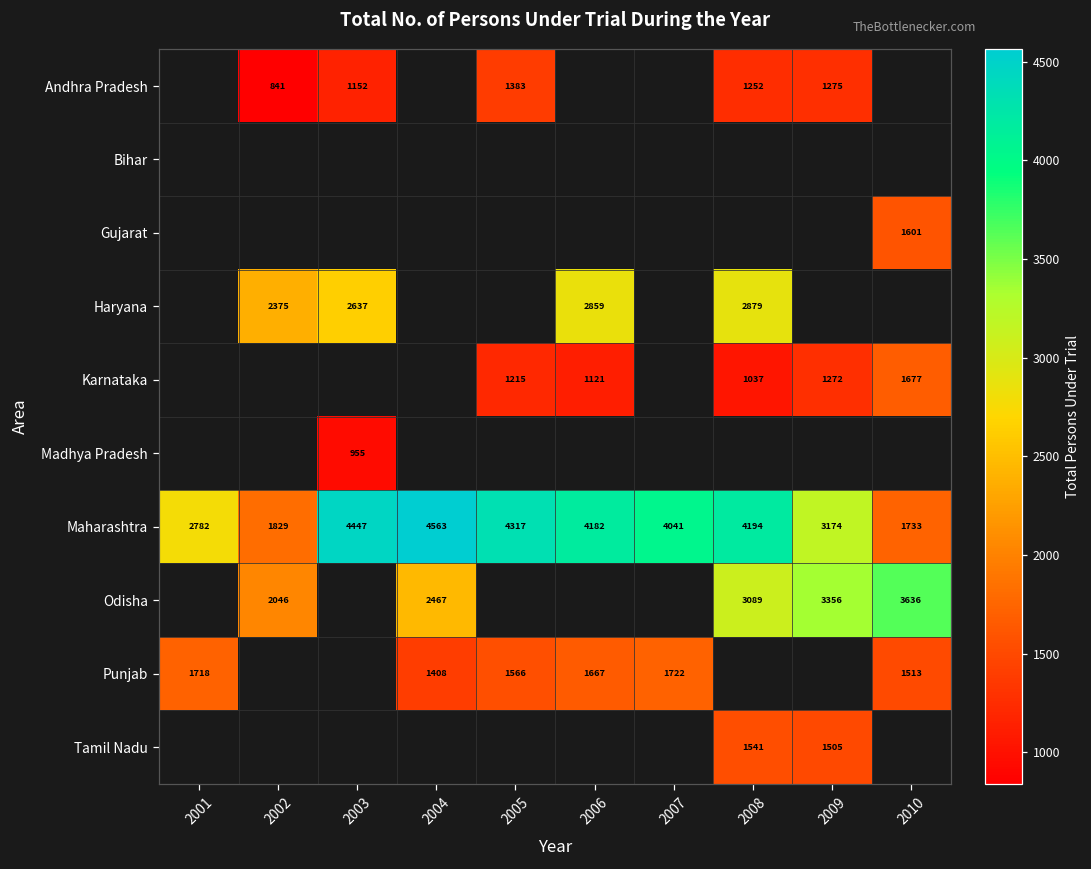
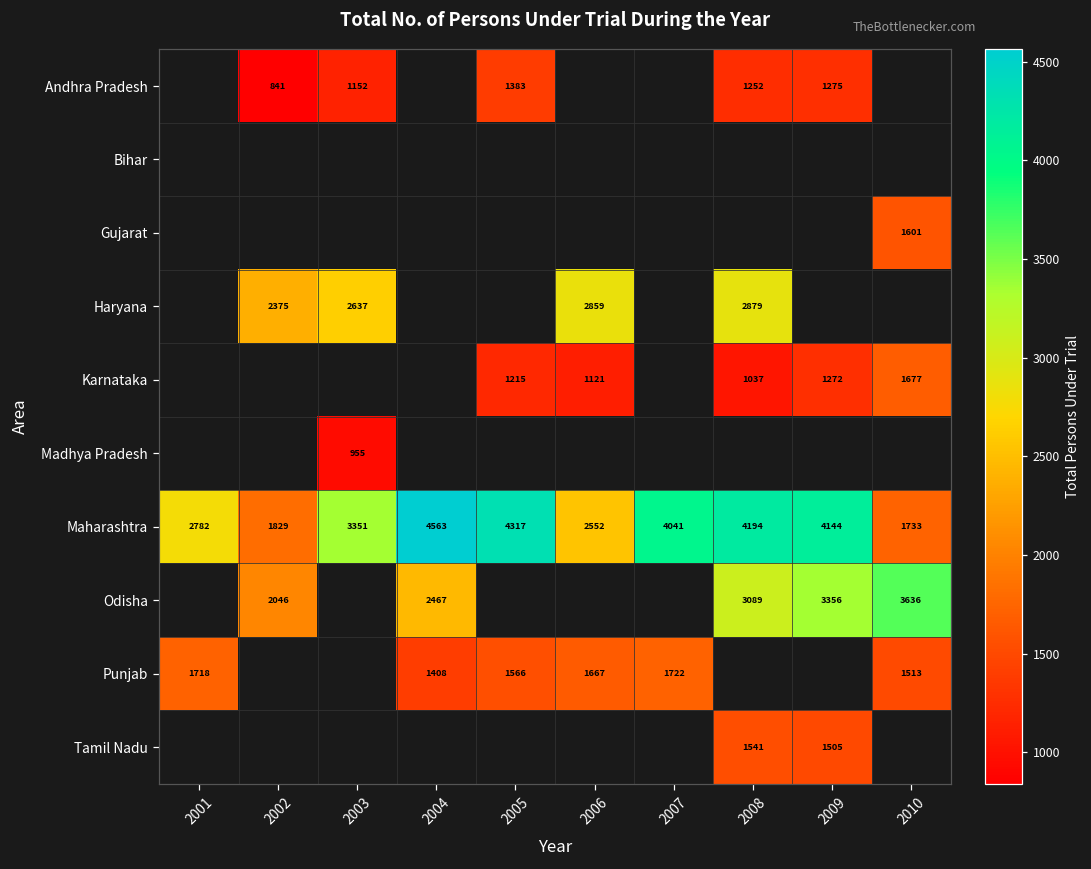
  {
    "Andhra Pradesh": {
      "2002": 841,
      "2003": 1152,
      "2005": 1383,
      "2008": 1252,
      "2009": 1275
    },
    "Gujarat": {
      "2010": 1601
    },
    "Haryana": {
      "2002": 2375,
      "2003": 2637,
      "2006": 2859,
      "2008": 2879
    },
    "Karnataka": {
      "2005": 1215,
      "2006": 1121,
      "2008": 1037,
      "2009": 1272,
      "2010": 1677
    },
    "Madhya Pradesh": {
      "2003": 955
    },
    "Maharashtra": {
      "2001": 2782,
      "2002": 1829,
-     "2003": 4447,
+     "2003": 3351,
      "2004": 4563,
      "2005": 4317,
-     "2006": 4182,
+     "2006": 2552,
      "2007": 4041,
      "2008": 4194,
-     "2009": 3174,
+     "2009": 4144,
      "2010": 1733
    },
    "Odisha": {
      "2002": 2046,
      "2004": 2467,
      "2008": 3089,
      "2009": 3356,
      "2010": 3636
    },
    "Punjab": {
      "2001": 1718,
      "2004": 1408,
      "2005": 1566,
      "2006": 1667,
      "2007": 1722,
      "2010": 1513
    },
    "Tamil Nadu": {
      "2008": 1541,
      "2009": 1505
    }
  }
